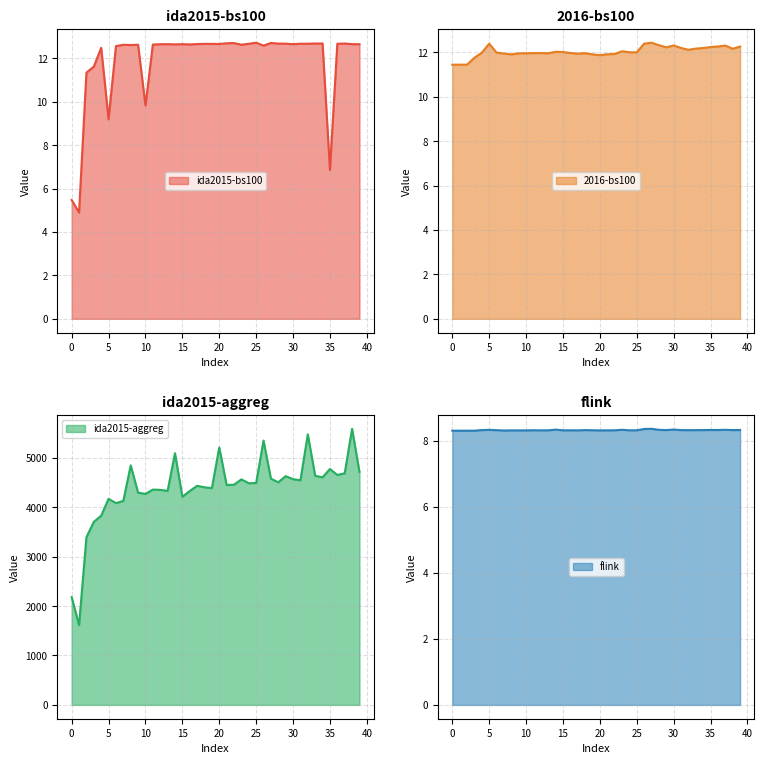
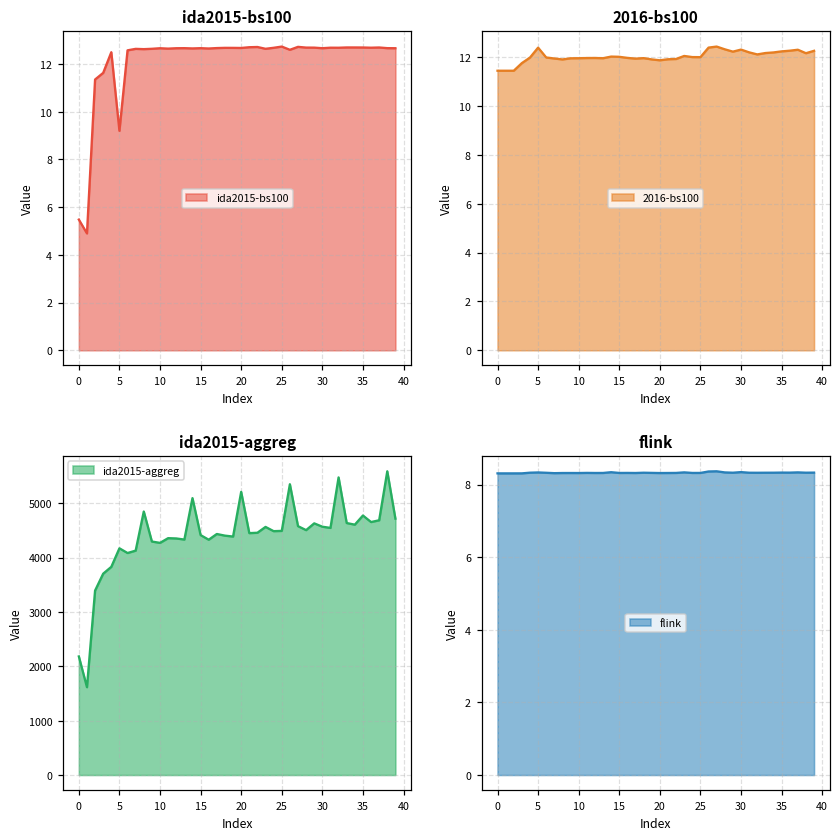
  {
    "ida2015-bs100": {
      "0": 5.5,
      "5": 9.2,
-     "10": 9.8,
+     "10": 12.7,
      "15": 12.7,
      "20": 12.7,
      "25": 12.7,
      "30": 12.7,
-     "35": 6.9
+     "35": 12.7
    },
    "2016-bs100": {
      "0": 11.4,
      "5": 12.4,
      "10": 12.0,
      "15": 12.0,
      "20": 11.9,
      "25": 12.0,
      "30": 12.3,
      "35": 12.2
    },
    "ida2015-aggreg": {
      "0": 2200,
      "5": 4200,
      "10": 4300,
-     "15": 4200,
+     "15": 4400,
      "20": 5200,
      "25": 4500,
      "30": 4600,
      "35": 4800
    },
    "flink": {
      "0": 8.3,
      "5": 8.3,
      "10": 8.3,
      "15": 8.3,
      "20": 8.3,
      "25": 8.3,
      "30": 8.3,
      "35": 8.3
    }
  }
